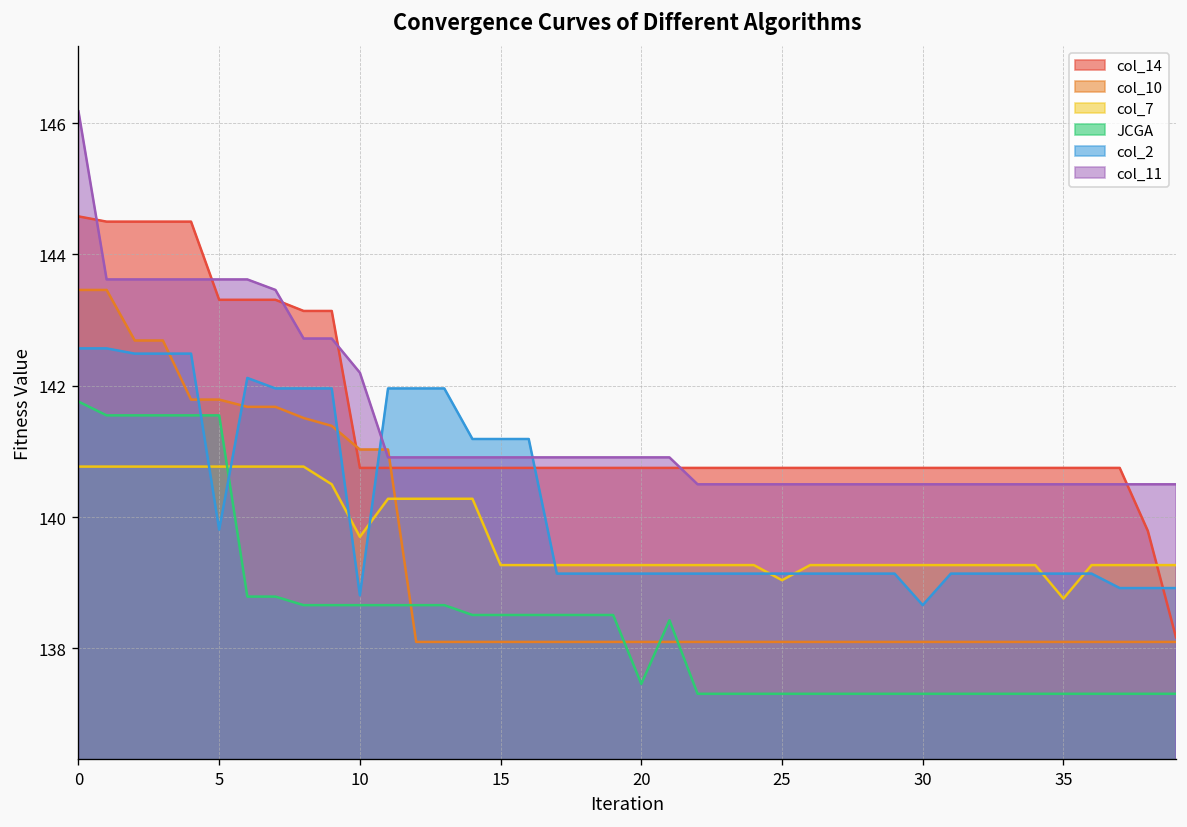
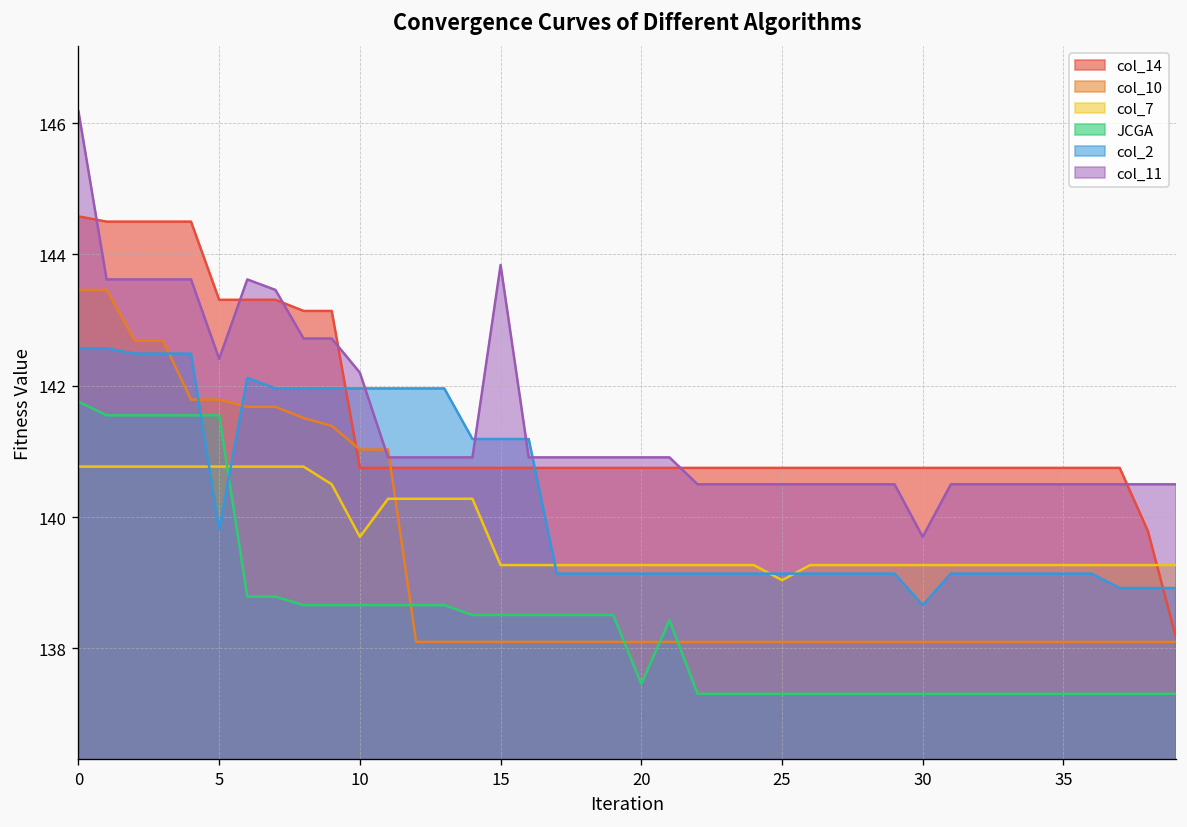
  {
    "col_7": {
      "0": 140.8,
      "5": 140.8,
      "10": 139.7,
      "15": 139.3,
      "20": 139.3,
      "25": 139.0,
      "30": 139.3,
-     "35": 138.8
+     "35": 139.3
    },
    "JCGA": {
      "0": 141.8,
      "5": 141.6,
      "10": 138.7,
      "15": 138.5,
      "20": 137.5,
      "25": 137.3,
      "30": 137.3,
      "35": 137.3
    },
    "col_2": {
      "0": 142.6,
      "5": 139.8,
-     "10": 138.8,
+     "10": 142.0,
      "15": 141.2,
      "20": 139.1,
      "25": 139.1,
      "30": 138.7,
      "35": 139.1
    },
    "col_11": {
      "0": 146.2,
-     "5": 143.6,
+     "5": 142.4,
      "10": 142.2,
-     "15": 140.9,
+     "15": 143.8,
      "20": 140.9,
      "25": 140.5,
-     "30": 140.5,
+     "30": 139.7,
      "35": 140.5
    }
  }
